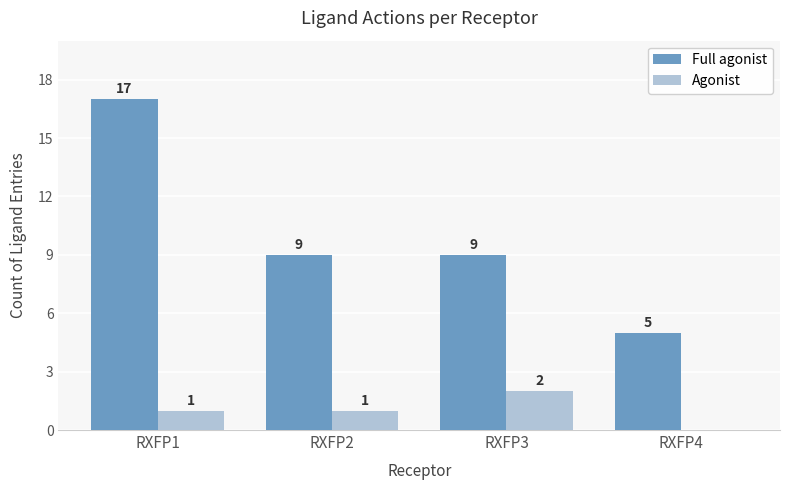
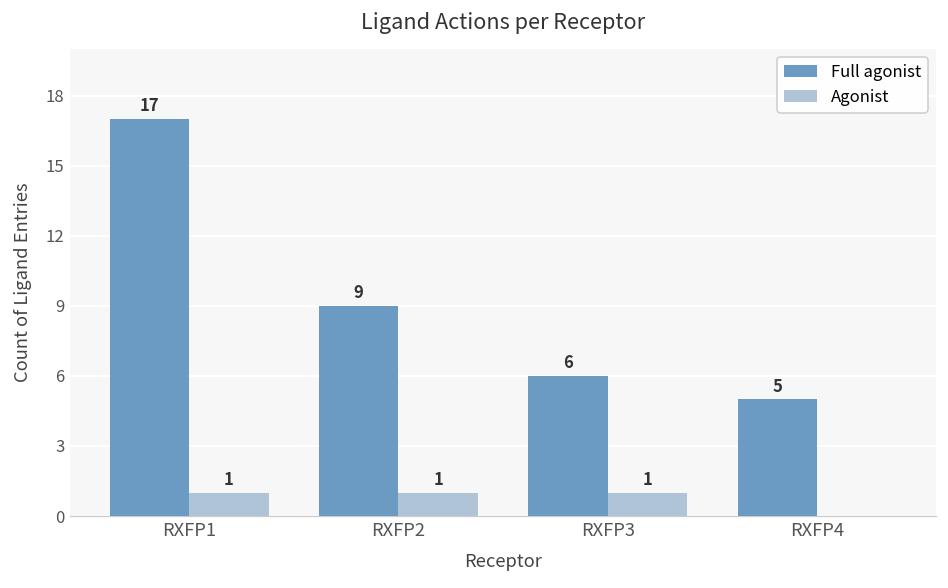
  {
    "Full agonist": {
      "RXFP1": 17,
      "RXFP2": 9,
-     "RXFP3": 9,
+     "RXFP3": 6,
      "RXFP4": 5
    },
    "Agonist": {
      "RXFP1": 1,
      "RXFP2": 1,
-     "RXFP3": 2
+     "RXFP3": 1
    }
  }
